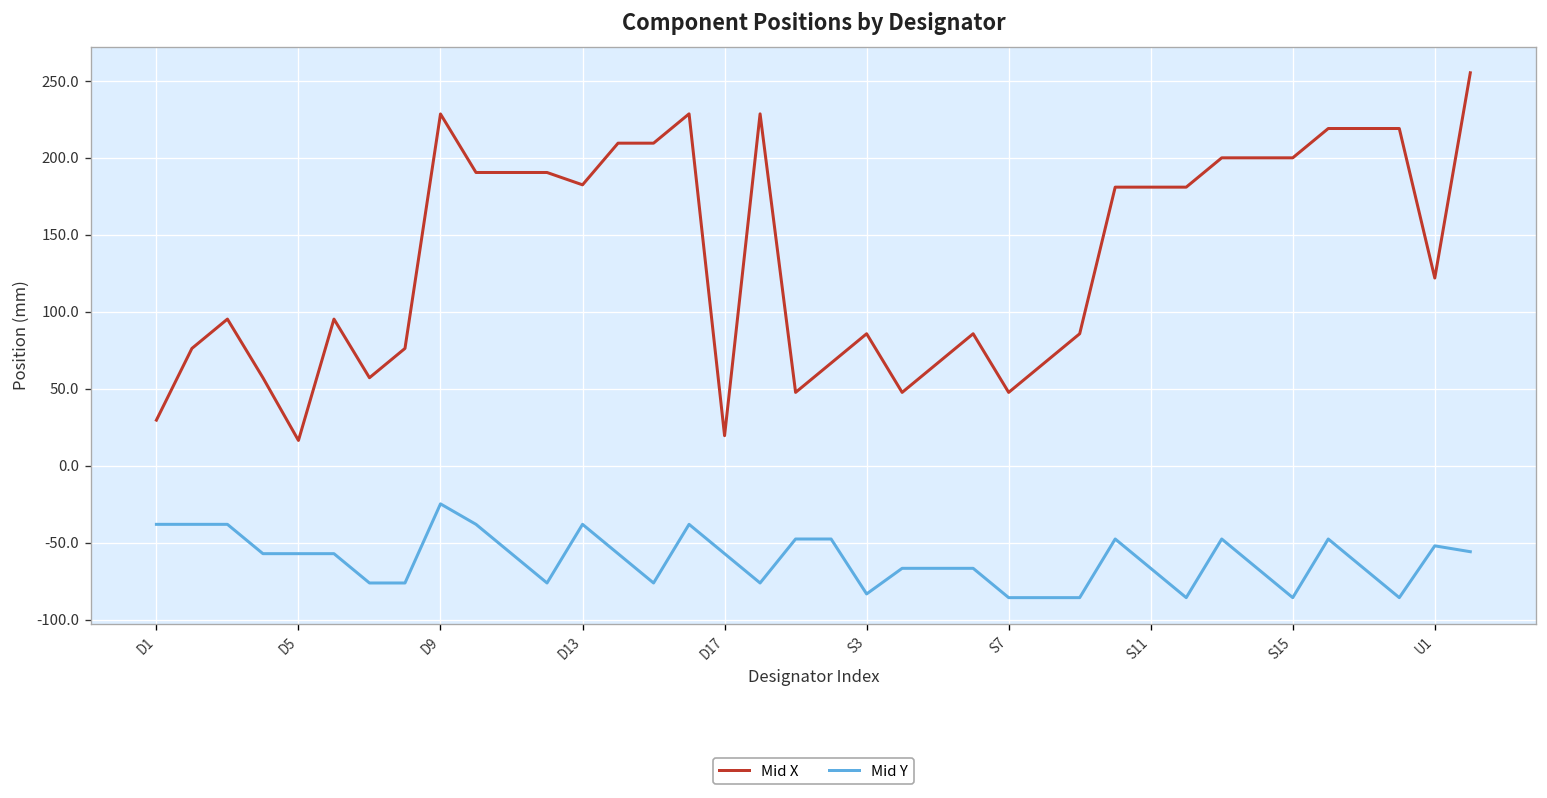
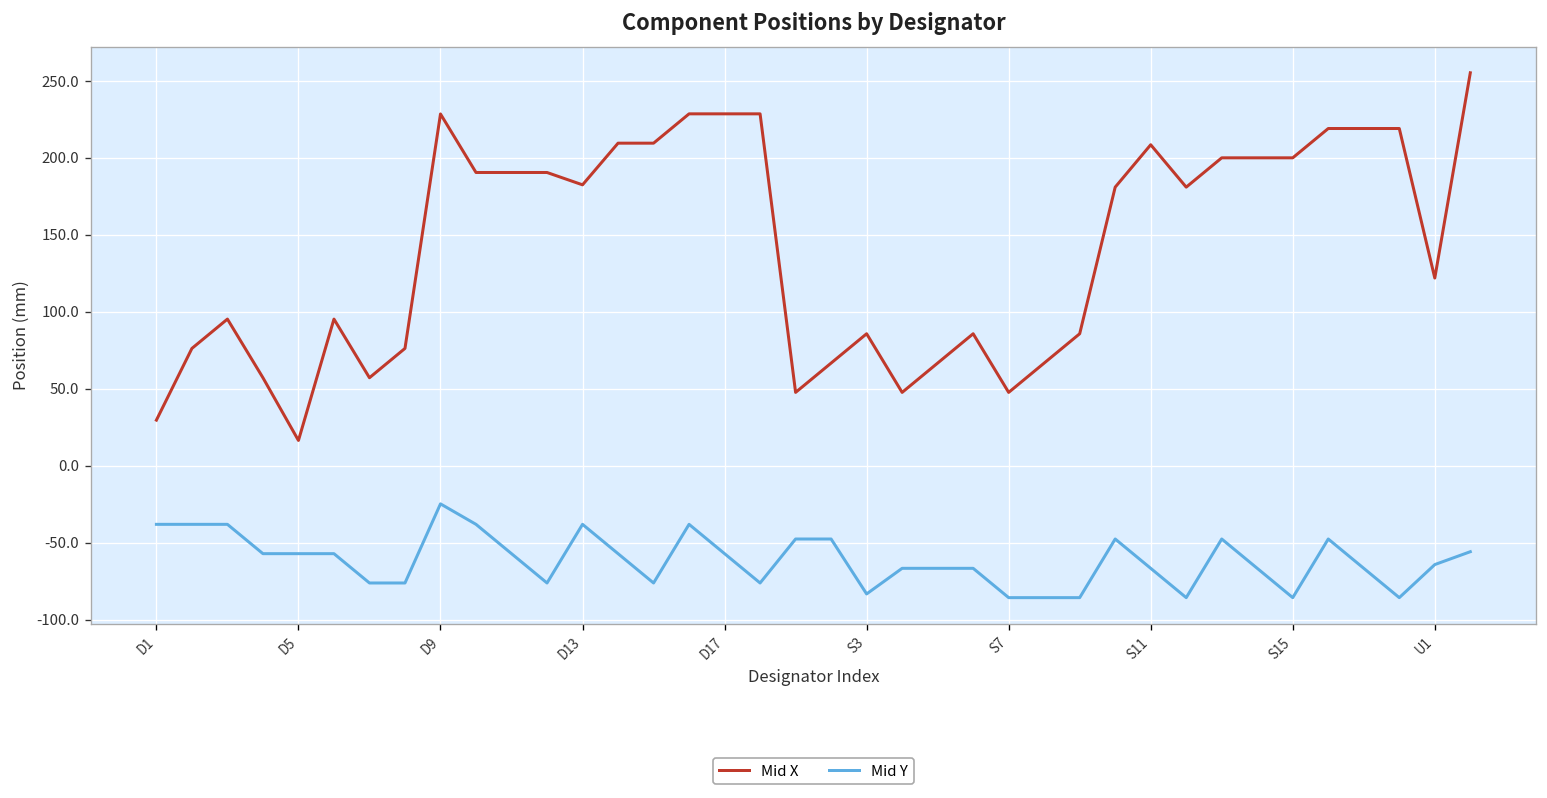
  {
    "Mid X": {
      "D1": 30,
      "D5": 16,
      "D9": 229,
      "D13": 182,
-     "D17": 20,
+     "D17": 229,
      "S3": 86,
      "S7": 48,
-     "S11": 181,
+     "S11": 209,
      "S15": 200,
      "U1": 122
    },
    "Mid Y": {
      "D1": -38,
      "D5": -57,
      "D9": -25,
      "D13": -38,
      "D17": -57,
      "S3": -83,
      "S7": -86,
      "S11": -67,
      "S15": -86,
-     "U1": -52
+     "U1": -64
    }
  }
